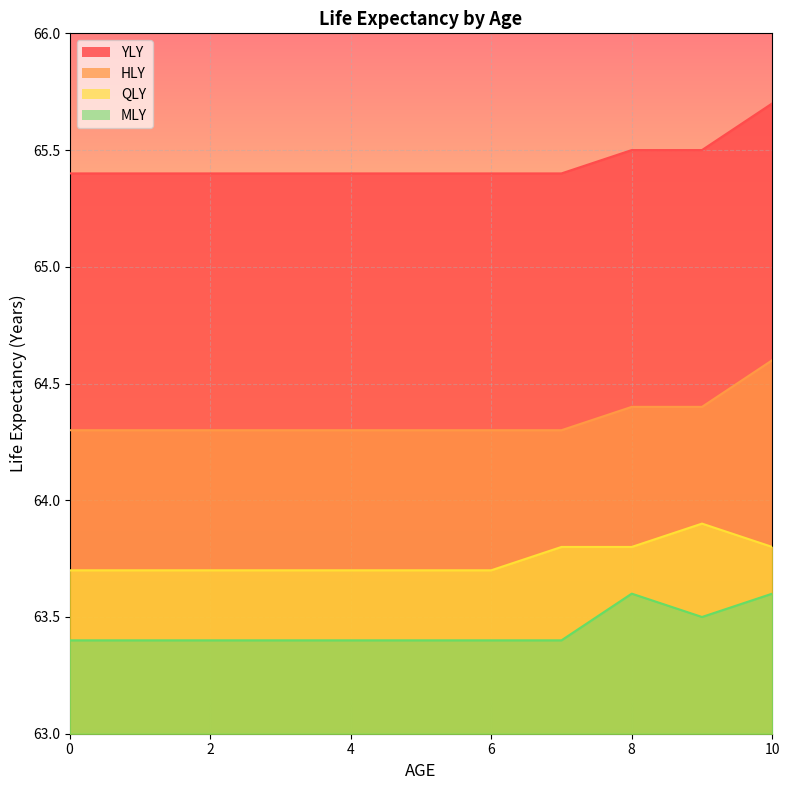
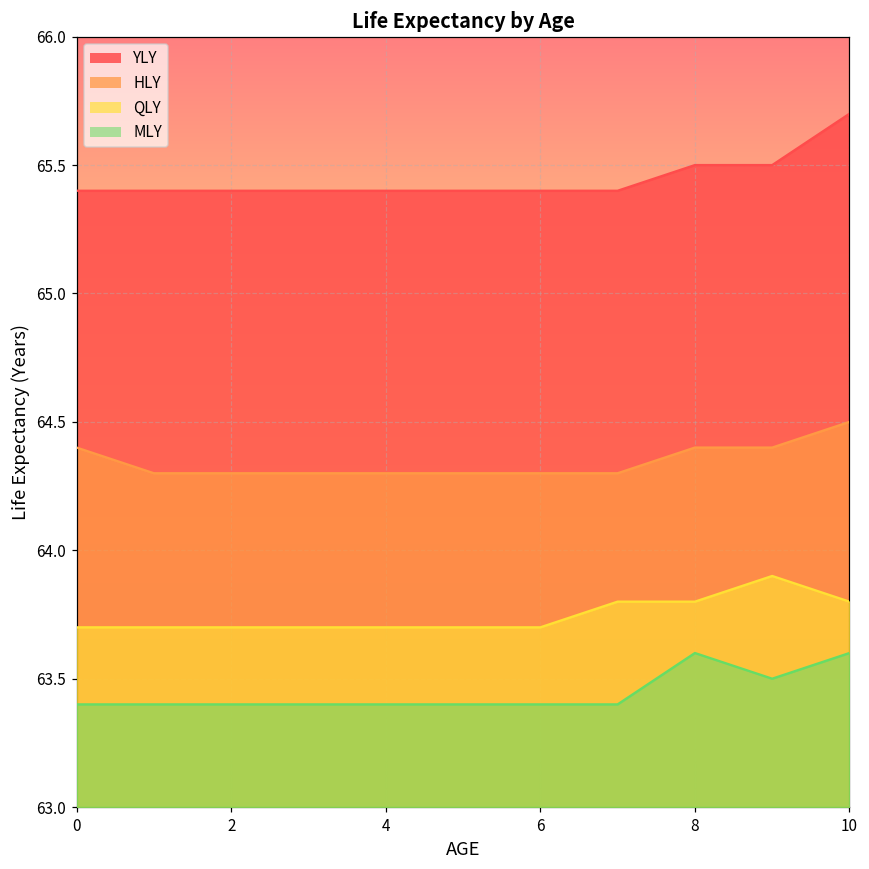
  {
    "YLY": {
      "0": 65.4,
      "2": 65.4,
      "4": 65.4,
      "6": 65.4,
      "8": 65.5,
      "10": 65.7
    },
    "HLY": {
-     "0": 64.3,
+     "0": 64.4,
      "2": 64.3,
      "4": 64.3,
      "6": 64.3,
      "8": 64.4,
-     "10": 64.6
+     "10": 64.5
    },
    "QLY": {
      "0": 63.7,
      "2": 63.7,
      "4": 63.7,
      "6": 63.7,
      "8": 63.8,
      "10": 63.8
    },
    "MLY": {
      "0": 63.4,
      "2": 63.4,
      "4": 63.4,
      "6": 63.4,
      "8": 63.6,
      "10": 63.6
    }
  }
